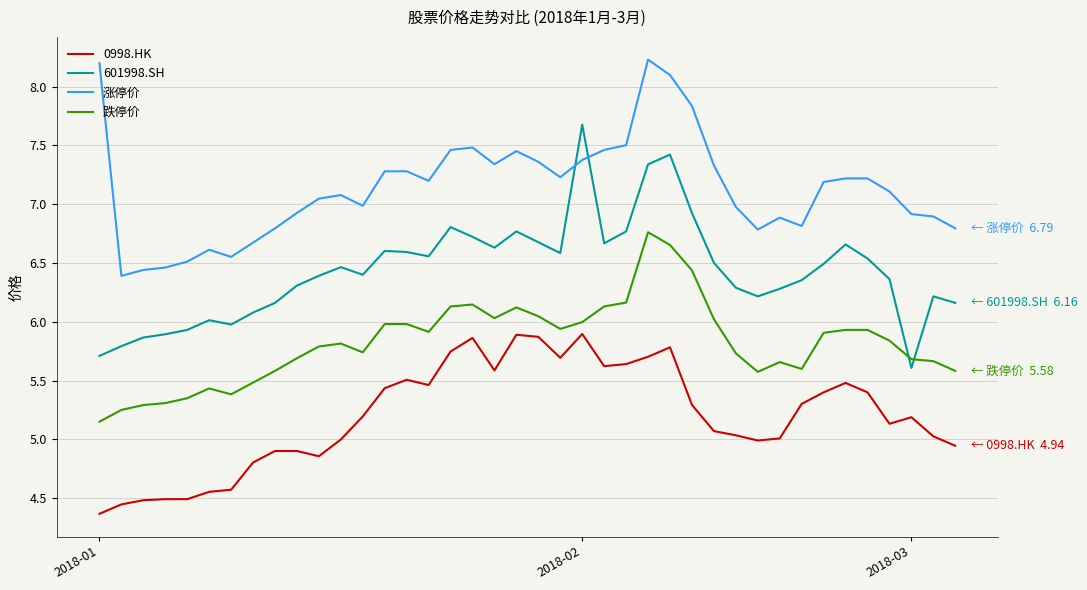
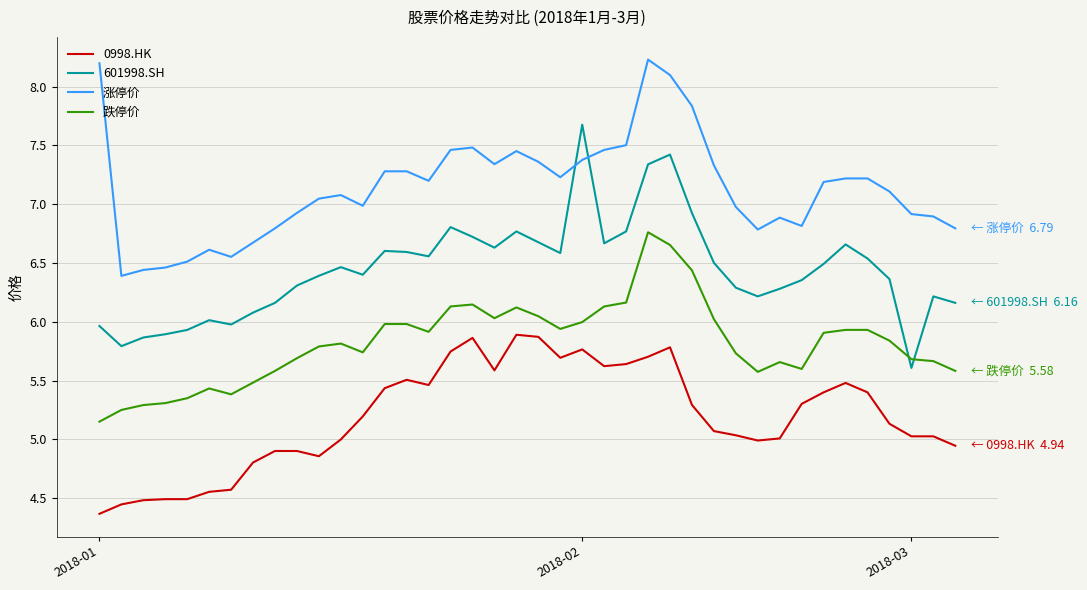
  {
    "0998.HK": {
      "2018-01": 4.37,
-     "2018-02": 5.90,
-     "2018-03": 5.19
+     "2018-02": 5.76,
+     "2018-03": 5.03
    },
    "601998.SH": {
-     "2018-01": 5.71,
+     "2018-01": 5.96,
      "2018-02": 7.68,
      "2018-03": 5.61
    },
    "涨停价": {
      "2018-01": 8.20,
      "2018-02": 7.38,
      "2018-03": 6.92
    },
    "跌停价": {
      "2018-01": 5.15,
      "2018-02": 6.00,
      "2018-03": 5.68
    }
  }
